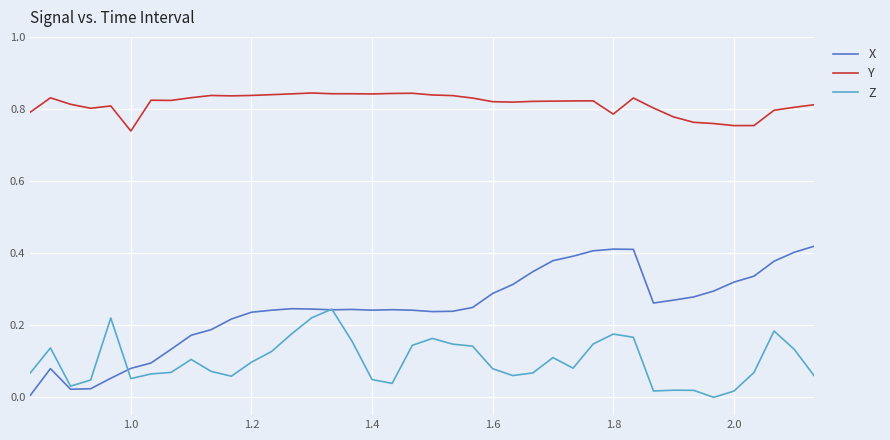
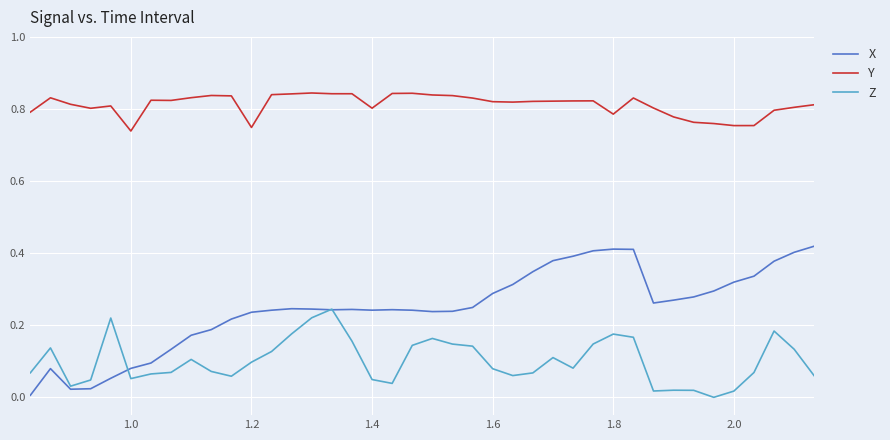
  {
    "Y": {
      "1.0": 0.74,
-     "1.2": 0.84,
-     "1.4": 0.84,
+     "1.2": 0.75,
+     "1.4": 0.80,
      "1.6": 0.82,
      "1.8": 0.79,
      "2.0": 0.75
    }
  }
